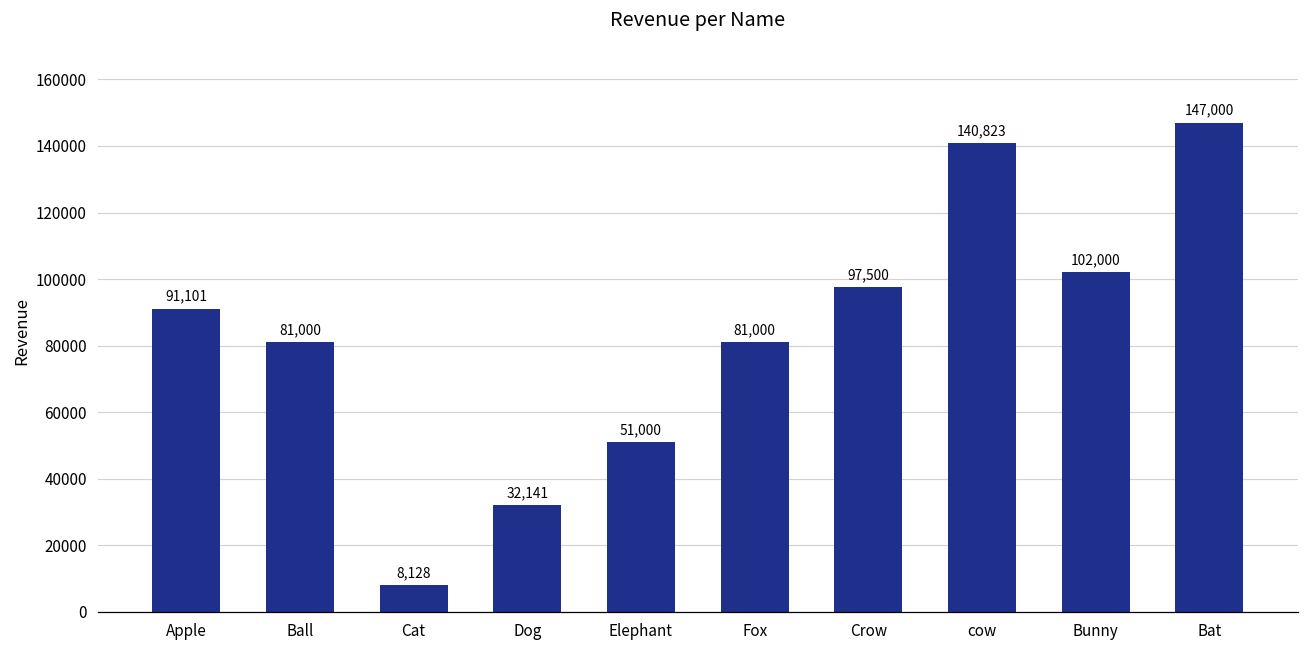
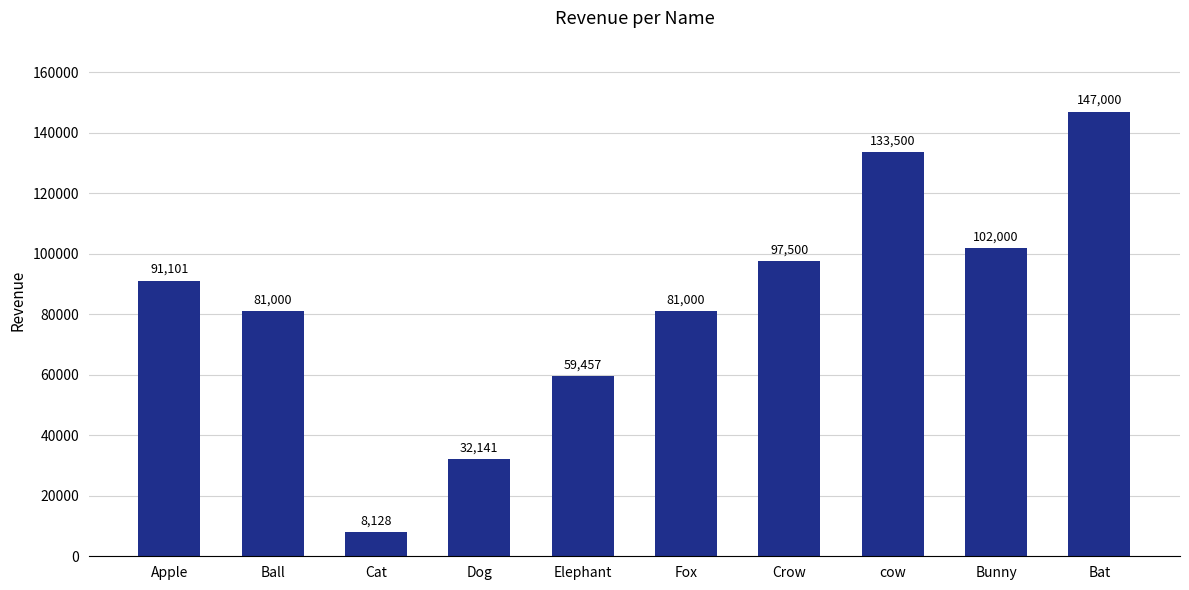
  {
    "Apple": "91,101",
    "Ball": "81,000",
    "Cat": "8,128",
    "Dog": "32,141",
-   "Elephant": "51,000",
+   "Elephant": "59,457",
    "Fox": "81,000",
    "Crow": "97,500",
-   "cow": "140,823",
+   "cow": "133,500",
    "Bunny": "102,000",
    "Bat": "147,000"
  }
